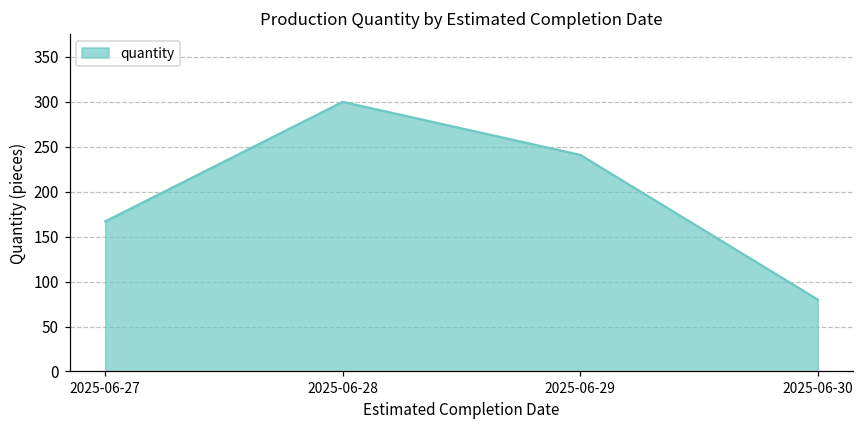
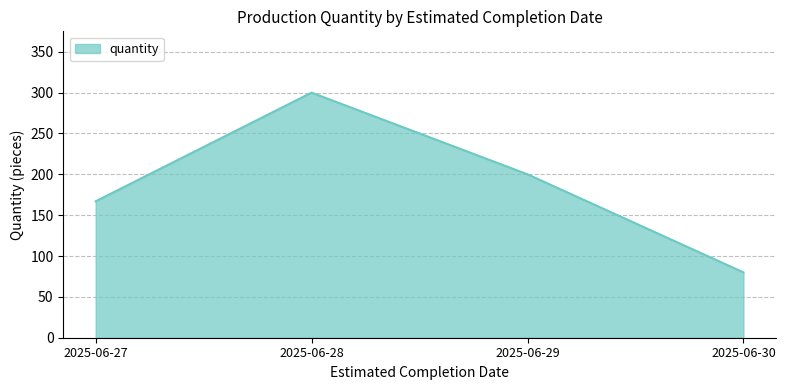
  {
    "2025-06-27": 170,
    "2025-06-28": 300,
-   "2025-06-29": 240,
+   "2025-06-29": 200,
    "2025-06-30": 80
  }
